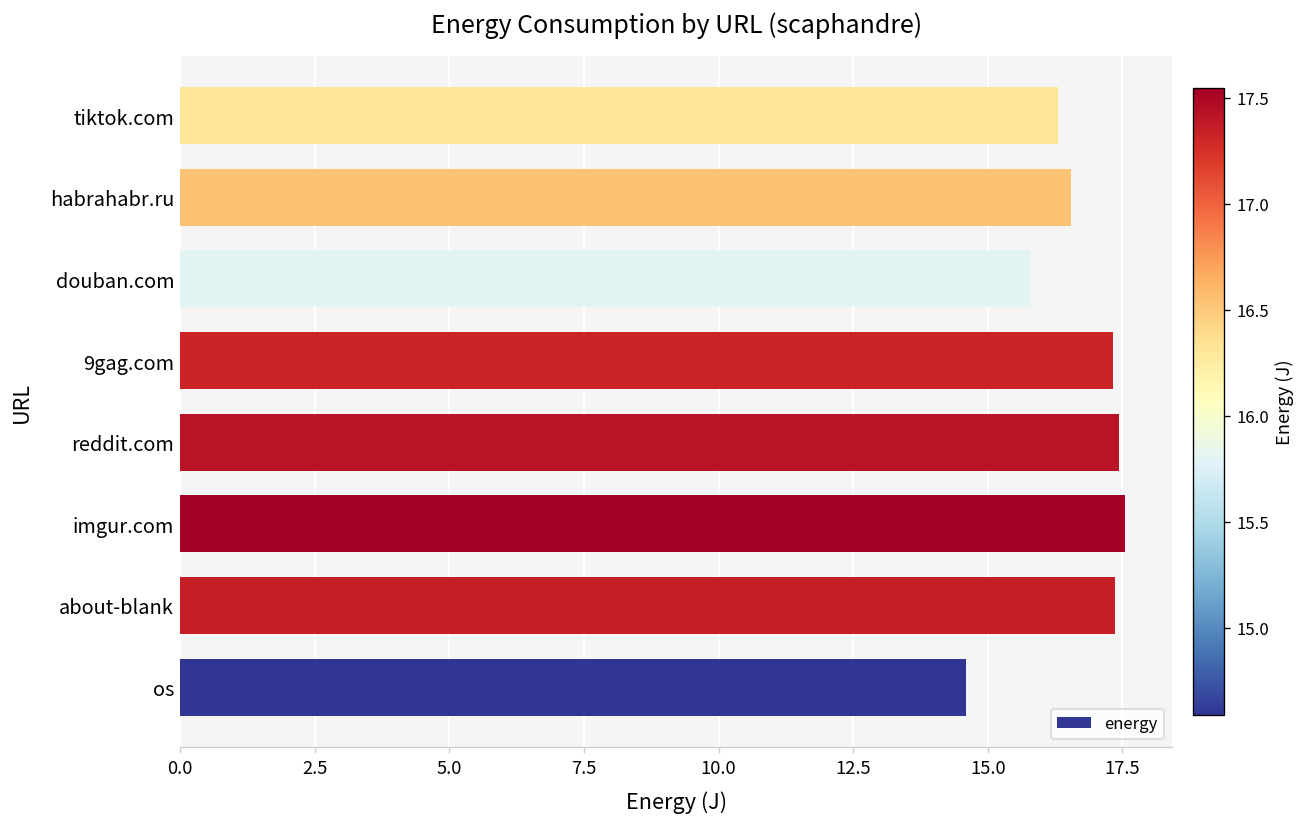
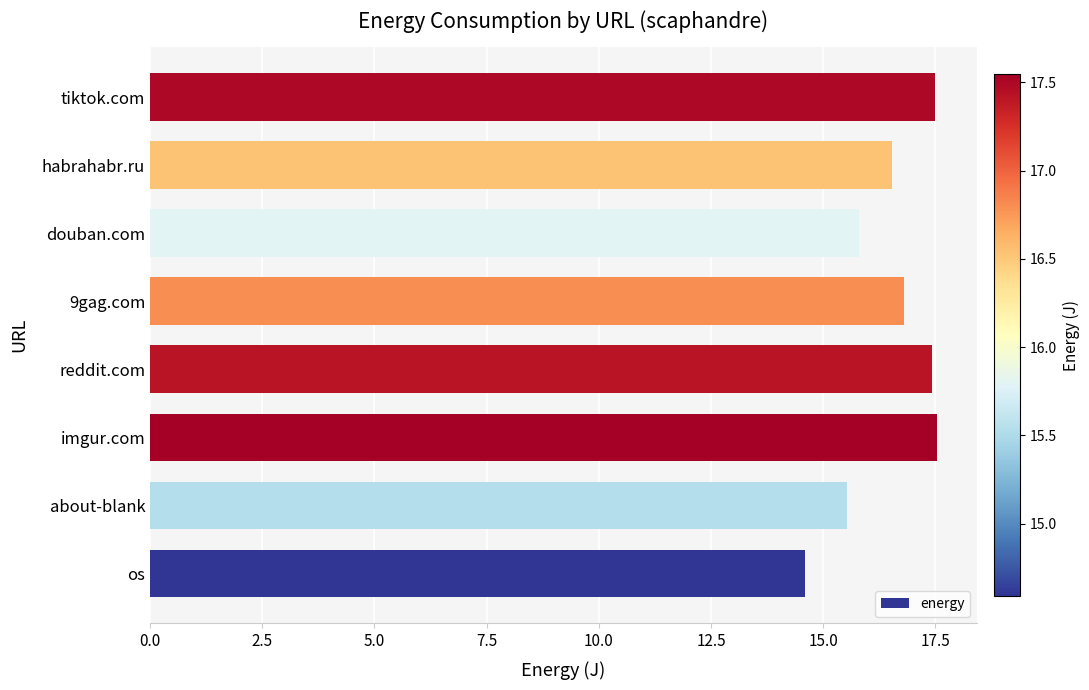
  {
-   "tiktok.com": 16.3,
+   "tiktok.com": 17.5,
    "habrahabr.ru": 16.5,
    "douban.com": 15.8,
-   "9gag.com": 17.3,
+   "9gag.com": 16.8,
    "reddit.com": 17.4,
    "imgur.com": 17.5,
-   "about-blank": 17.4,
+   "about-blank": 15.5,
    "os": 14.6
  }
